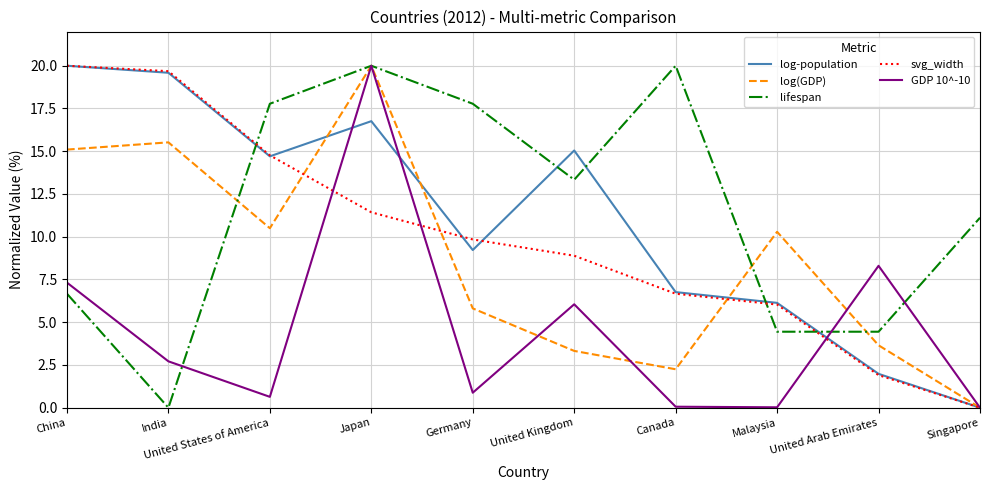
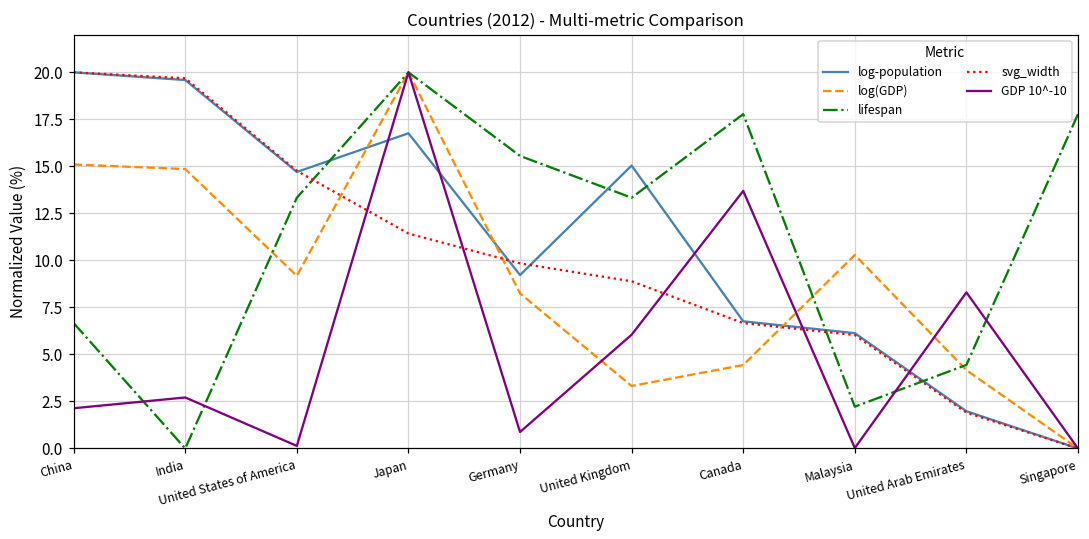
  {
    "log-population": {
      "Japan": 16.8,
      "Germany": 9.2,
      "United Kingdom": 15.0
    },
    "log(GDP)": {
      "China": 15.1,
-     "India": 15.5,
-     "United States of America": 10.5,
-     "Germany": 5.8,
+     "India": 14.9,
+     "United States of America": 9.2,
+     "Germany": 8.2,
      "United Kingdom": 3.3,
-     "Canada": 2.2,
+     "Canada": 4.4,
      "Malaysia": 10.3,
-     "United Arab Emirates": 3.7
+     "United Arab Emirates": 4.2
    },
    "lifespan": {
      "China": 6.7,
      "India": 0.0,
-     "United States of America": 17.8,
-     "Germany": 17.8,
+     "United States of America": 13.3,
+     "Germany": 15.6,
      "United Kingdom": 13.3,
-     "Canada": 20.0,
-     "Malaysia": 4.4,
+     "Canada": 17.8,
+     "Malaysia": 2.2,
      "United Arab Emirates": 4.4,
-     "Singapore": 11.1
+     "Singapore": 17.8
    },
    "svg_width": {
      "Japan": 11.4,
      "Germany": 9.8,
      "United Kingdom": 8.9
    },
    "GDP 10^-10": {
-     "China": 7.3,
+     "China": 2.1,
      "India": 2.7,
-     "United States of America": 0.6,
+     "United States of America": 0.1,
      "Germany": 0.9,
      "United Kingdom": 6.0,
-     "Canada": 0.1,
+     "Canada": 13.7,
      "Malaysia": 0.0,
      "United Arab Emirates": 8.3
    }
  }
